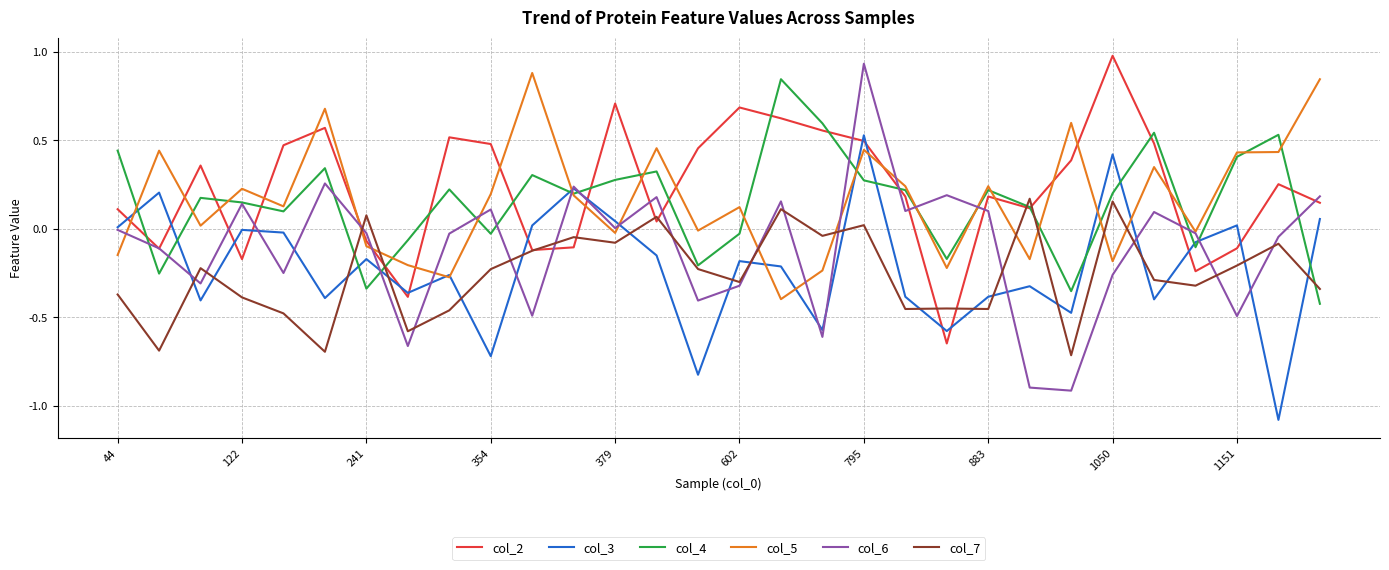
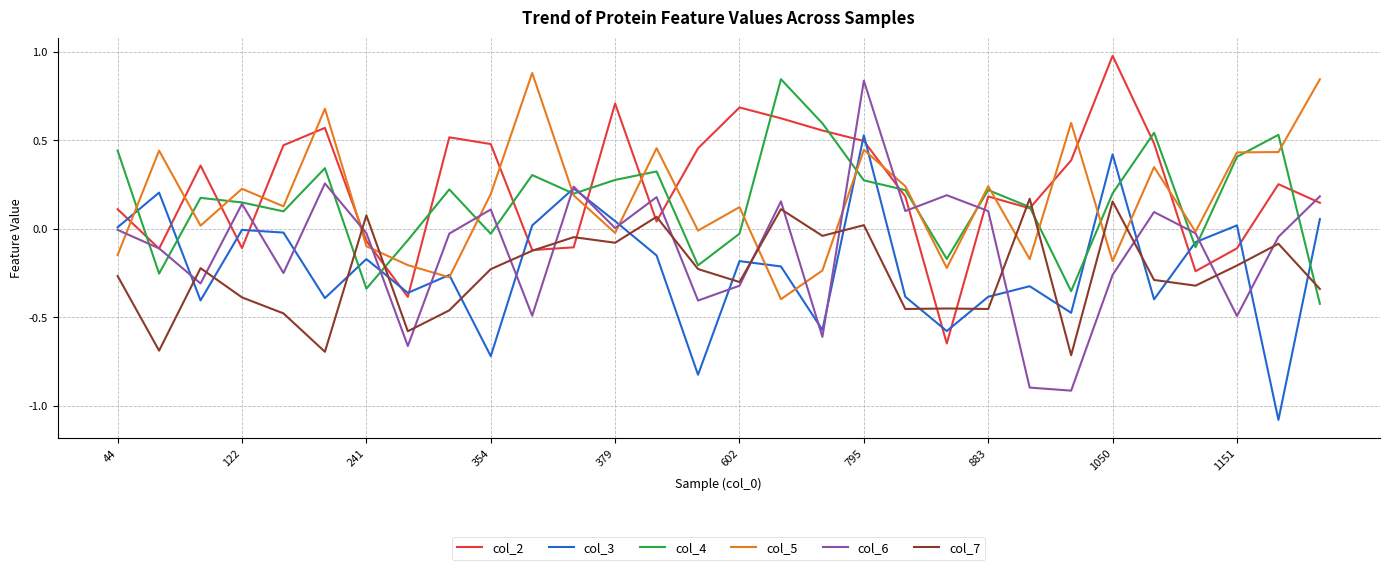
  {
    "col_2": {
      "44": 0.11,
-     "122": -0.17,
+     "122": -0.11,
      "241": -0.07,
      "354": 0.48,
      "379": 0.71,
      "602": 0.69,
      "795": 0.50,
      "883": 0.18,
      "1050": 0.98,
      "1151": -0.11
    },
    "col_3": {
      "44": 0.01,
      "122": -0.01,
      "241": -0.17,
      "354": -0.72,
      "379": 0.04,
      "602": -0.18,
      "795": 0.53,
      "883": -0.38,
      "1050": 0.42,
      "1151": 0.02
    },
    "col_4": {
      "44": 0.44,
      "241": -0.34,
      "354": -0.03,
      "379": 0.28,
      "602": -0.03,
      "795": 0.27,
      "883": 0.22,
      "1050": 0.20,
      "1151": 0.41
    },
    "col_5": {
      "44": -0.15,
      "122": 0.23,
      "241": -0.10,
      "354": 0.20,
      "379": -0.02,
      "602": 0.12,
      "795": 0.45,
      "883": 0.24,
      "1050": -0.18,
      "1151": 0.43
    },
    "col_6": {
      "44": -0.01,
      "241": -0.02,
      "354": 0.11,
      "379": 0.00,
      "602": -0.32,
-     "795": 0.93,
+     "795": 0.84,
      "883": 0.10,
      "1050": -0.26,
      "1151": -0.49
    },
    "col_7": {
-     "44": -0.37,
+     "44": -0.27,
      "122": -0.39,
      "241": 0.08,
      "354": -0.23,
      "379": -0.08,
      "602": -0.30,
      "795": 0.02,
      "883": -0.45,
      "1050": 0.15,
      "1151": -0.21
    }
  }
